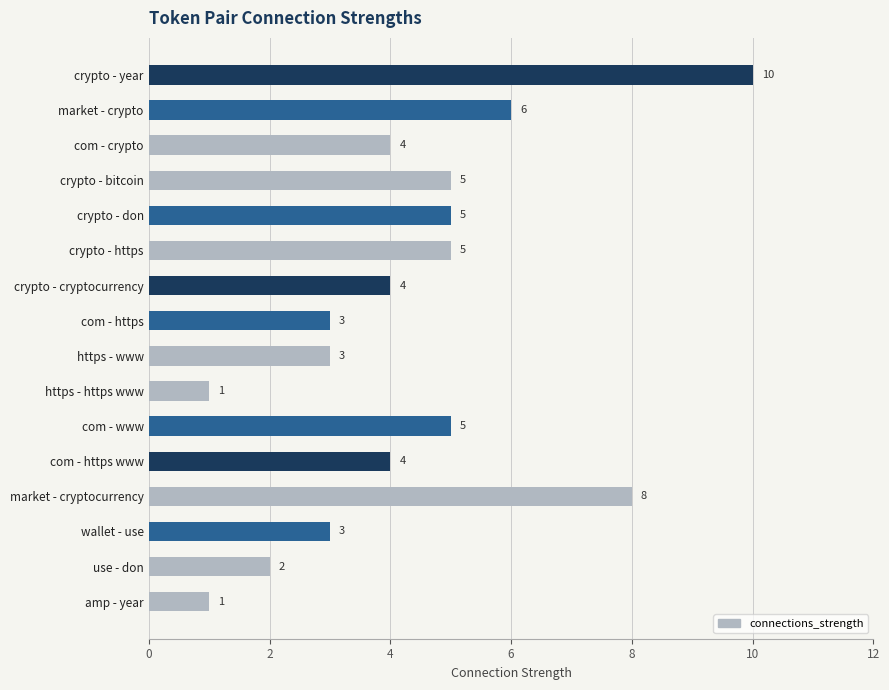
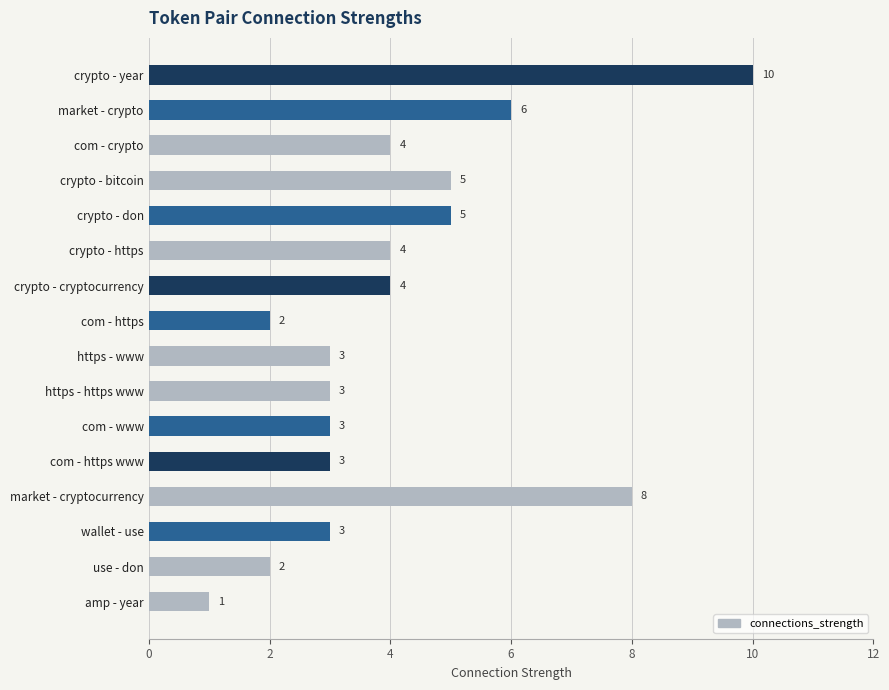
  {
    "crypto - year": 10,
    "market - crypto": 6,
    "com - crypto": 4,
    "crypto - bitcoin": 5,
    "crypto - don": 5,
-   "crypto - https": 5,
+   "crypto - https": 4,
    "crypto - cryptocurrency": 4,
-   "com - https": 3,
+   "com - https": 2,
    "https - www": 3,
-   "https - https www": 1,
-   "com - www": 5,
-   "com - https www": 4,
+   "https - https www": 3,
+   "com - www": 3,
+   "com - https www": 3,
    "market - cryptocurrency": 8,
    "wallet - use": 3,
    "use - don": 2,
    "amp - year": 1
  }
